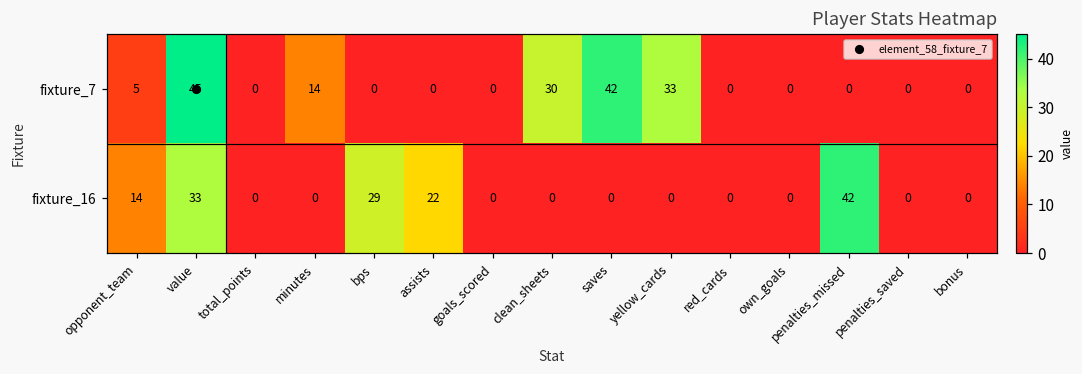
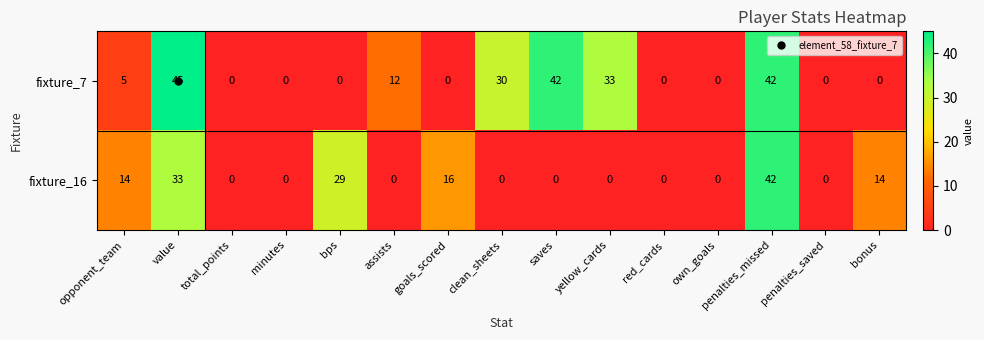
  {
    "fixture_7": {
      "opponent_team": 5,
      "total_points": 0,
-     "minutes": 14,
+     "minutes": 0,
      "bps": 0,
-     "assists": 0,
+     "assists": 12,
      "goals_scored": 0,
      "clean_sheets": 30,
      "saves": 42,
      "yellow_cards": 33,
      "red_cards": 0,
      "own_goals": 0,
-     "penalties_missed": 0,
+     "penalties_missed": 42,
      "penalties_saved": 0,
      "bonus": 0
    },
    "fixture_16": {
      "opponent_team": 14,
      "value": 33,
      "total_points": 0,
      "minutes": 0,
      "bps": 29,
-     "assists": 22,
-     "goals_scored": 0,
+     "assists": 0,
+     "goals_scored": 16,
      "clean_sheets": 0,
      "saves": 0,
      "yellow_cards": 0,
      "red_cards": 0,
      "own_goals": 0,
      "penalties_missed": 42,
      "penalties_saved": 0,
-     "bonus": 0
+     "bonus": 14
    }
  }
